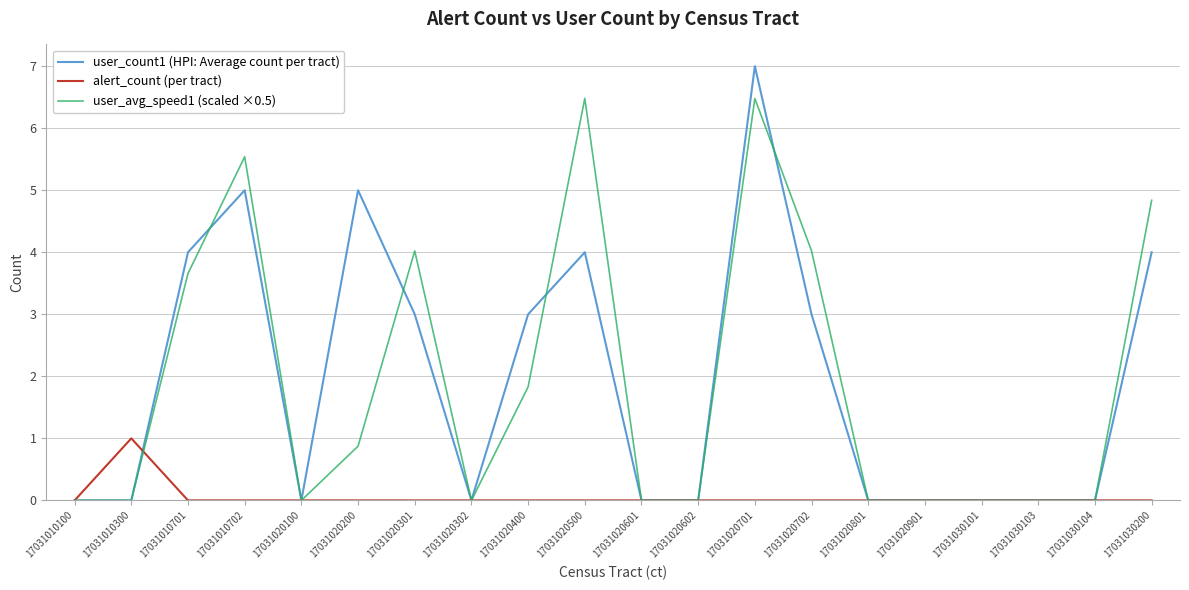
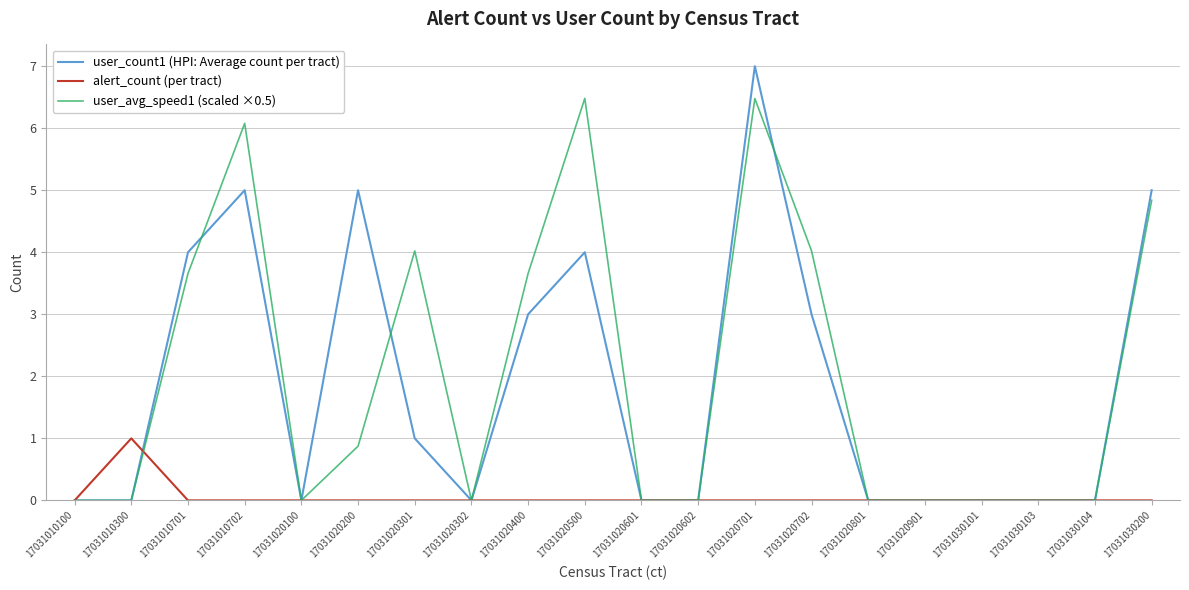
  {
    "user_count1 (HPI: Average count per tract)": {
      "17031010701": 4,
      "17031010702": 5,
      "17031020200": 5,
-     "17031020301": 3,
+     "17031020301": 1,
      "17031020400": 3,
      "17031020500": 4,
      "17031020701": 7,
      "17031020702": 3,
-     "17031030200": 4
+     "17031030200": 5
    },
    "alert_count (per tract)": {
      "17031010300": 1.0,
      "17031010701": 0.0,
      "17031010702": 0.0,
      "17031020200": 0.0,
      "17031020301": 0.0,
      "17031020400": 0.0,
      "17031020500": 0.0,
      "17031020701": 0.0,
      "17031020702": 0.0,
      "17031030200": 0.0
    },
    "user_avg_speed1 (scaled ×0.5)": {
      "17031010701": 3.7,
-     "17031010702": 5.5,
+     "17031010702": 6.1,
      "17031020200": 0.9,
      "17031020301": 4.0,
-     "17031020400": 1.8,
+     "17031020400": 3.7,
      "17031020500": 6.5,
      "17031020701": 6.5,
      "17031020702": 4.0,
      "17031030200": 4.8
    }
  }
